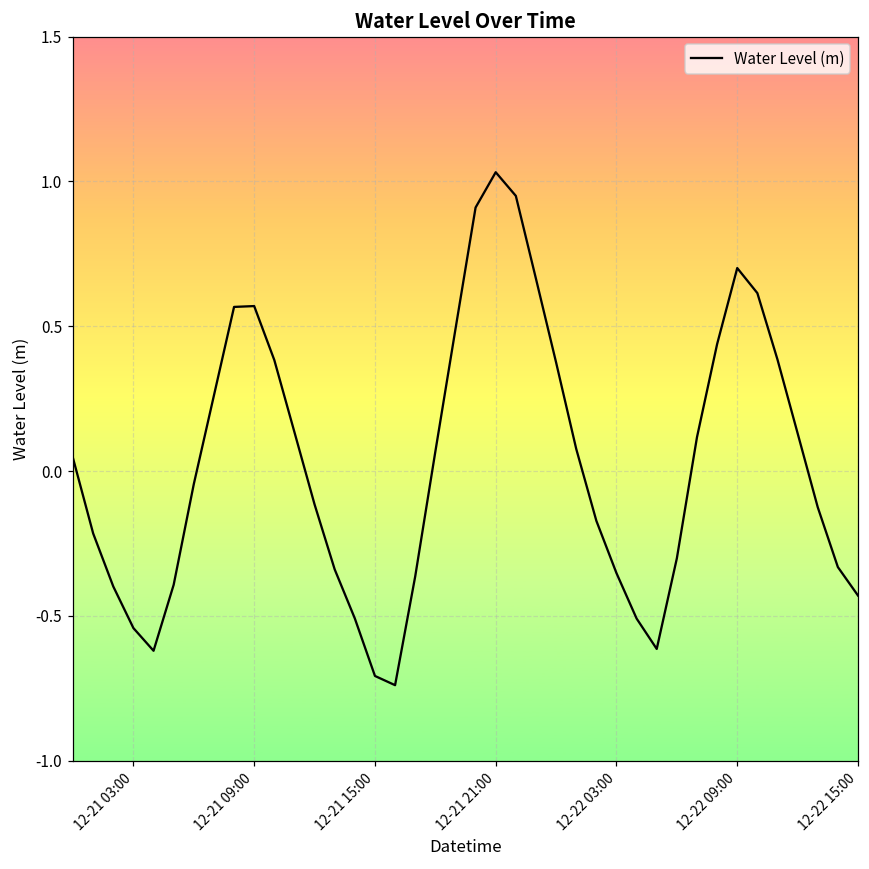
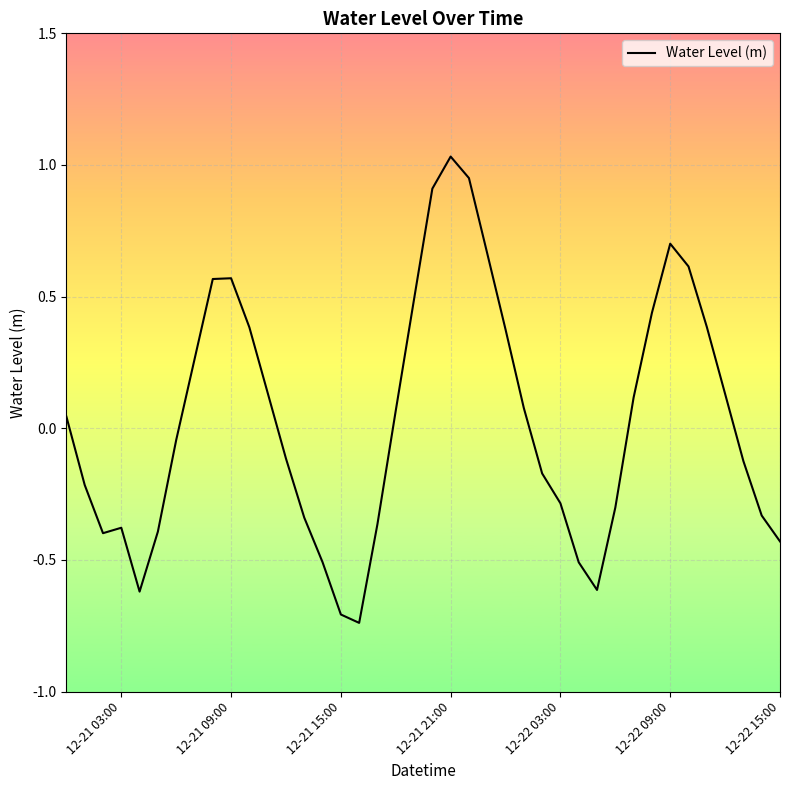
  {
-   "12-21 03:00": -0.54,
+   "12-21 03:00": -0.38,
    "12-21 09:00": 0.57,
    "12-21 15:00": -0.71,
    "12-21 21:00": 1.03,
-   "12-22 03:00": -0.35,
+   "12-22 03:00": -0.29,
    "12-22 09:00": 0.70,
    "12-22 15:00": -0.43
  }
